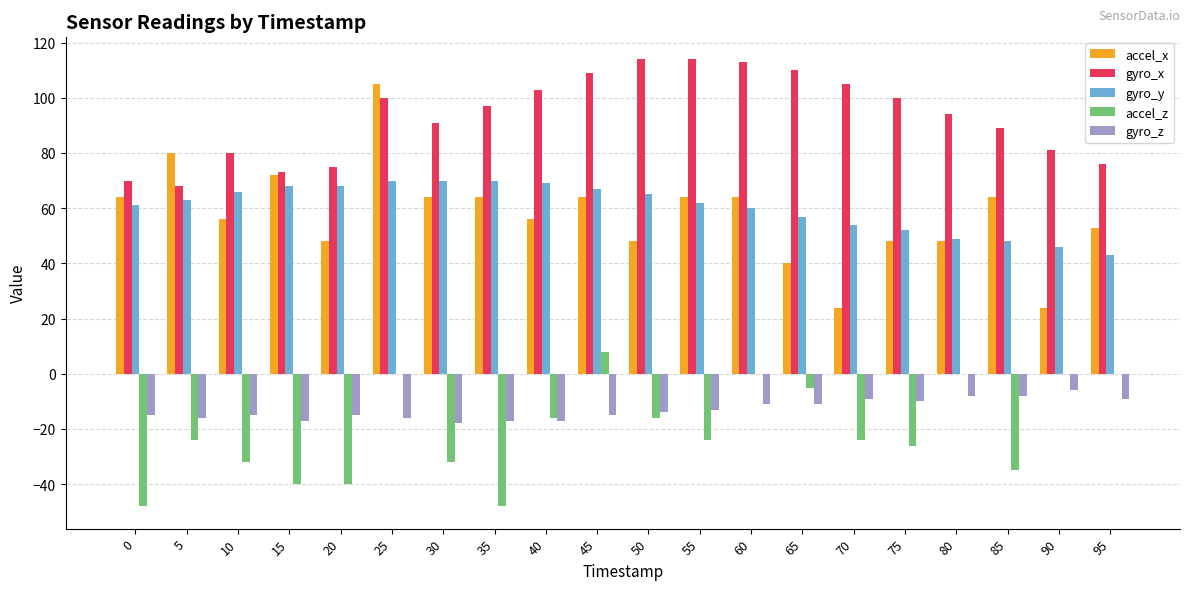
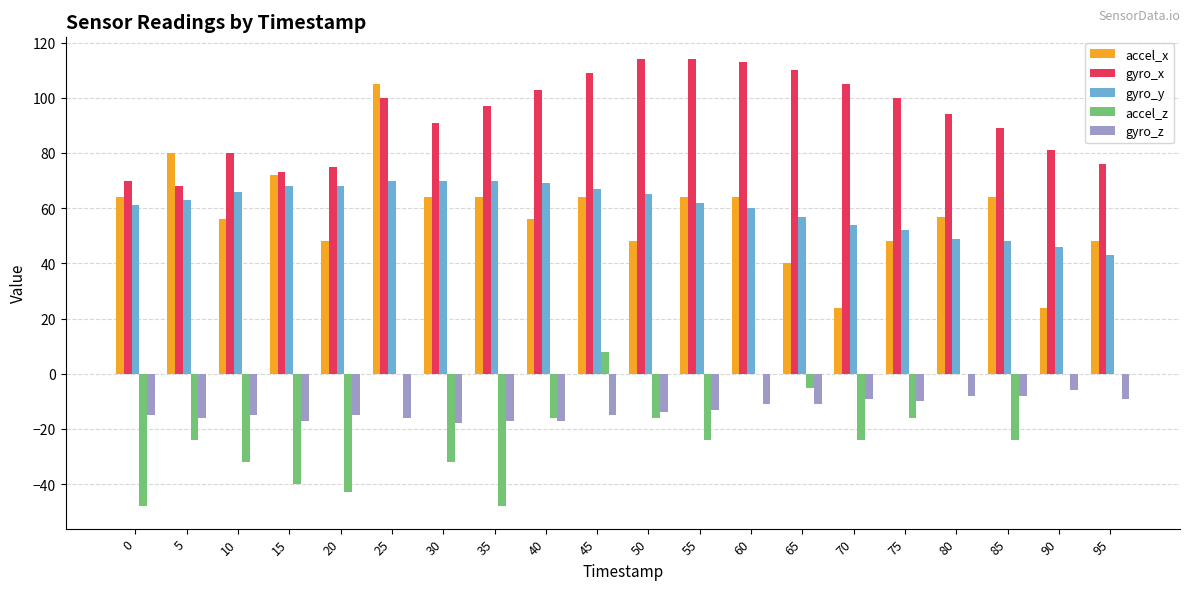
  {
    "accel_x": {
      "0": 64,
      "5": 80,
      "10": 56,
      "15": 72,
      "20": 48,
      "25": 105,
      "30": 64,
      "35": 64,
      "40": 56,
      "45": 64,
      "50": 48,
      "55": 64,
      "60": 64,
      "65": 40,
      "70": 24,
      "75": 48,
-     "80": 48,
+     "80": 57,
      "85": 64,
      "90": 24,
-     "95": 53
+     "95": 48
    },
    "gyro_x": {
      "0": 70,
      "5": 68,
      "10": 80,
      "15": 73,
      "20": 75,
      "25": 100,
      "30": 91,
      "35": 97,
      "40": 103,
      "45": 109,
      "50": 114,
      "55": 114,
      "60": 113,
      "65": 110,
      "70": 105,
      "75": 100,
      "80": 94,
      "85": 89,
      "90": 81,
      "95": 76
    },
    "accel_z": {
      "0": -48,
      "5": -24,
      "10": -32,
      "15": -40,
-     "20": -40,
+     "20": -43,
      "25": 0,
      "30": -32,
      "35": -48,
      "40": -16,
      "45": 8,
      "50": -16,
      "55": -24,
      "60": 0,
      "65": -5,
      "70": -24,
-     "75": -26,
+     "75": -16,
      "80": 0,
-     "85": -35,
+     "85": -24,
      "90": 0,
      "95": 0
    }
  }
